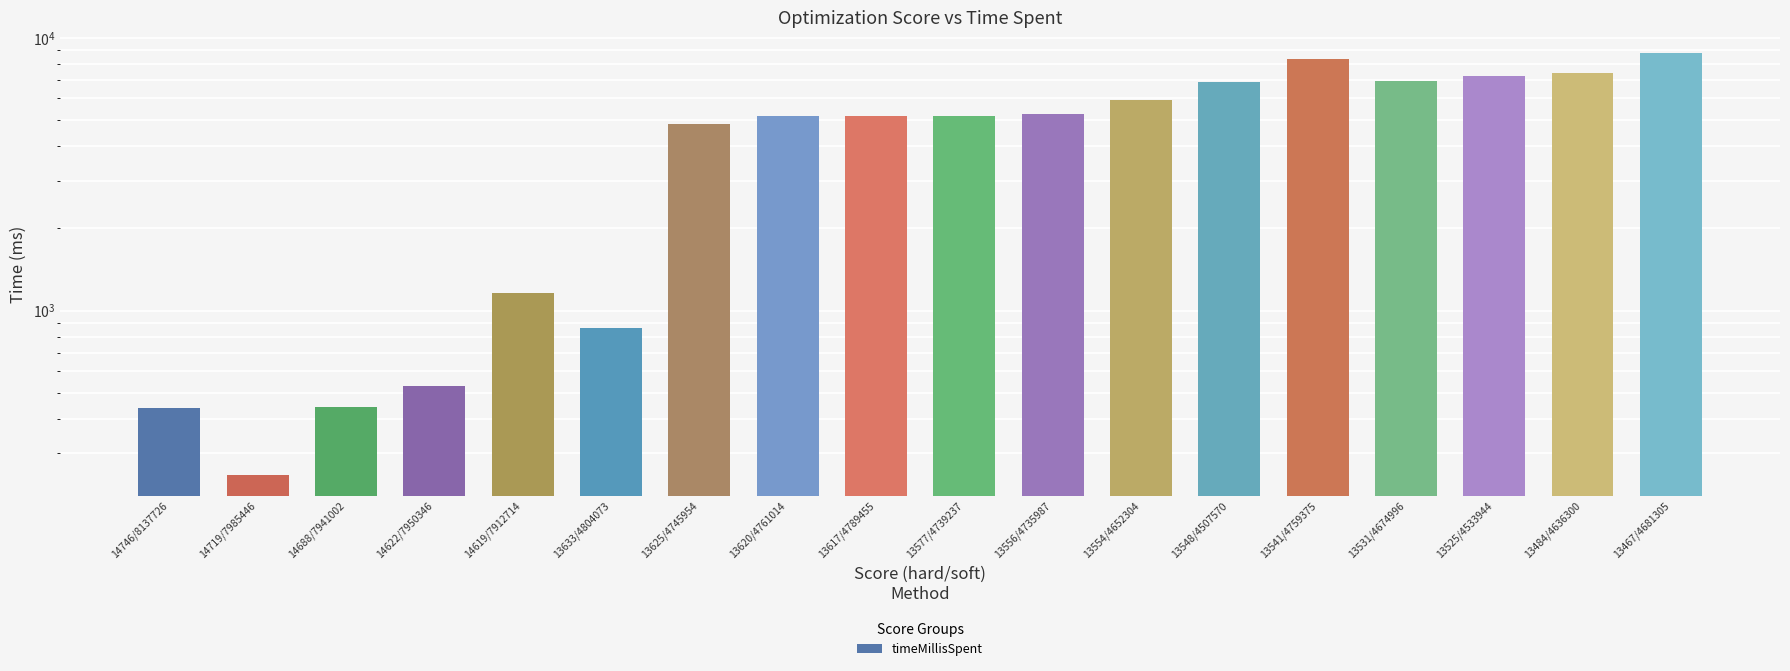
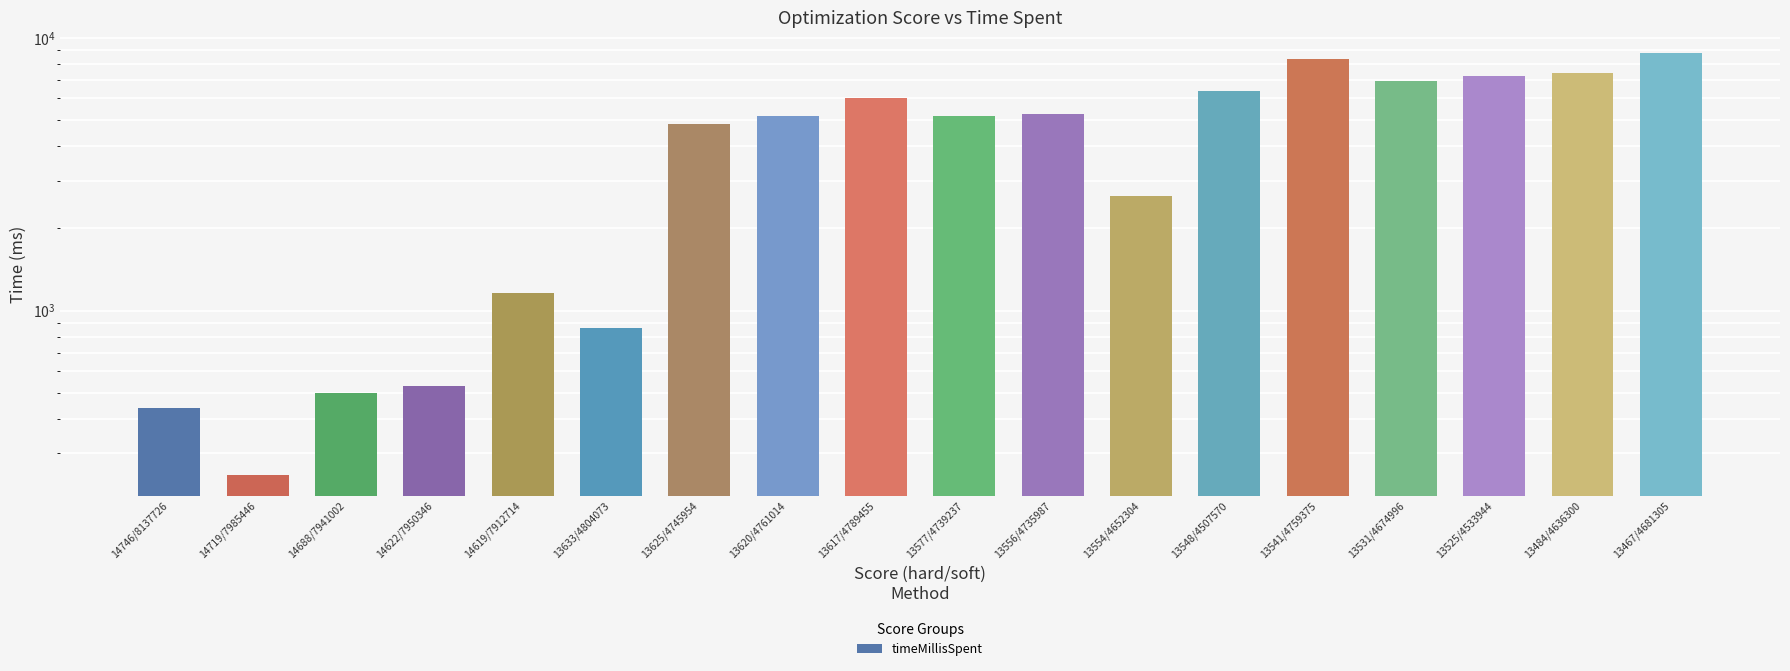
  {
    "14746/8137726": 440,
    "14719/7985446": 250,
-   "14688/7941002": 440,
+   "14688/7941002": 500,
    "14622/7950346": 530,
    "14619/7912714": 1160,
    "13633/4804073": 870,
    "13625/4745954": 4800,
    "13620/4761014": 5200,
-   "13617/4789455": 5200,
+   "13617/4789455": 6000,
    "13577/4739237": 5200,
    "13556/4735987": 5200,
-   "13554/4652304": 5900,
-   "13548/4507570": 6900,
+   "13554/4652304": 2600,
+   "13548/4507570": 6400,
    "13541/4759375": 8400,
    "13531/4674996": 6900,
    "13525/4533944": 7300,
    "13484/4636300": 7400,
    "13467/4681305": 8800
  }
